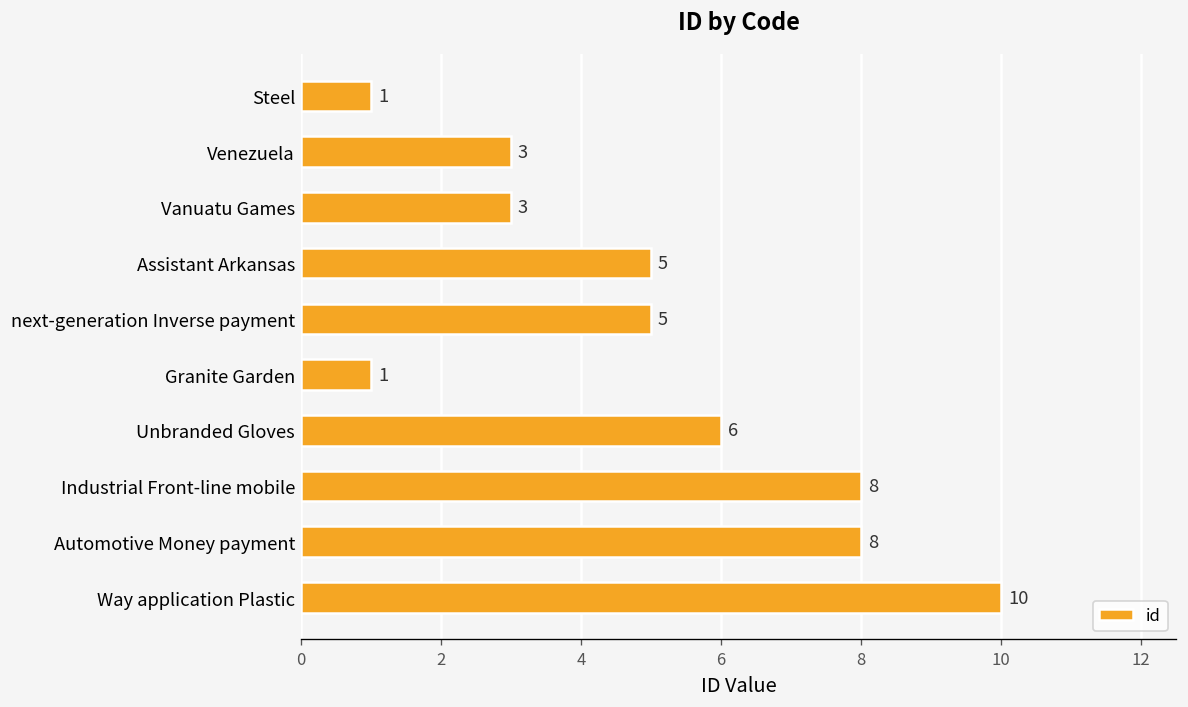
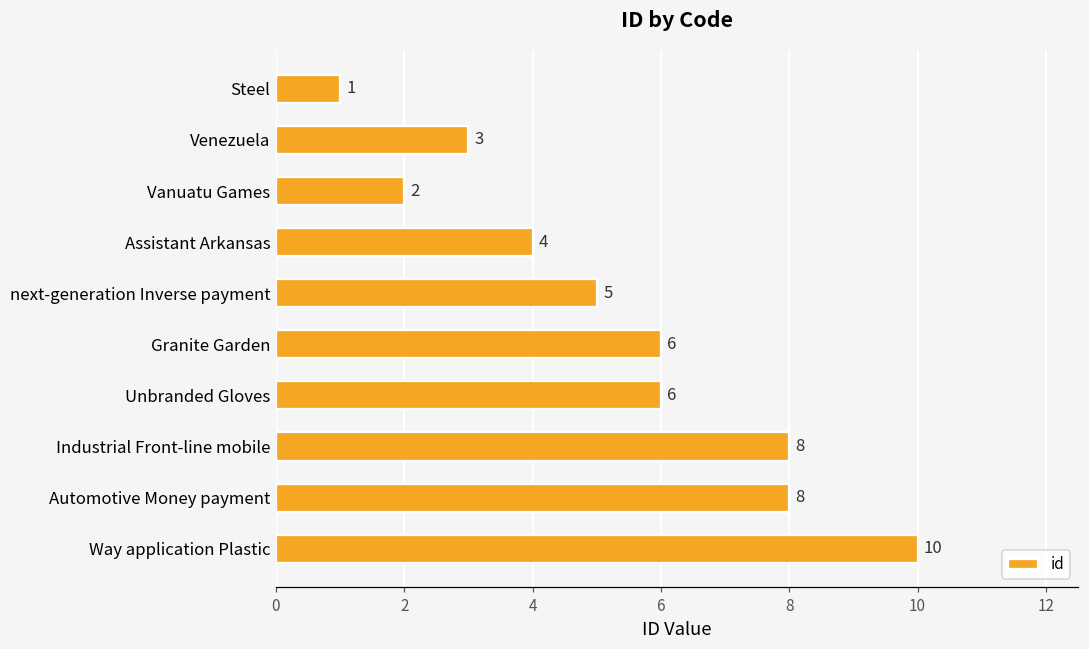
  {
    "Steel": 1,
    "Venezuela": 3,
-   "Vanuatu Games": 3,
-   "Assistant Arkansas": 5,
+   "Vanuatu Games": 2,
+   "Assistant Arkansas": 4,
    "next-generation Inverse payment": 5,
-   "Granite Garden": 1,
+   "Granite Garden": 6,
    "Unbranded Gloves": 6,
    "Industrial Front-line mobile": 8,
    "Automotive Money payment": 8,
    "Way application Plastic": 10
  }
